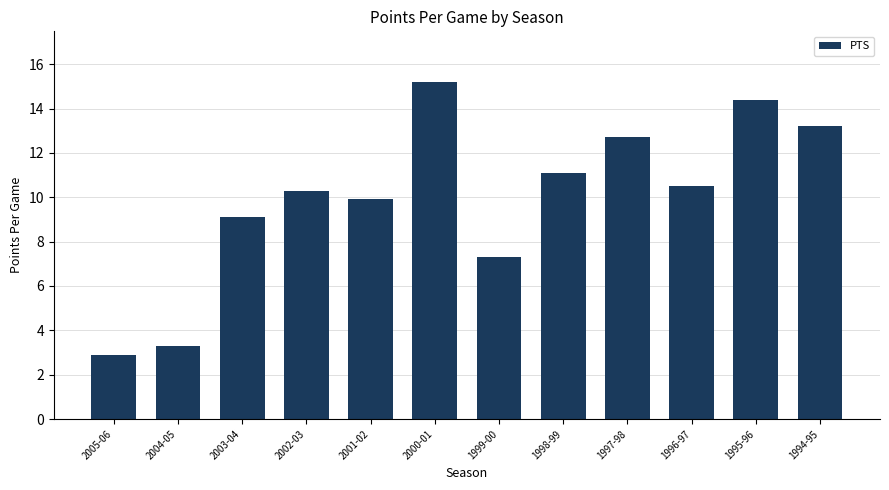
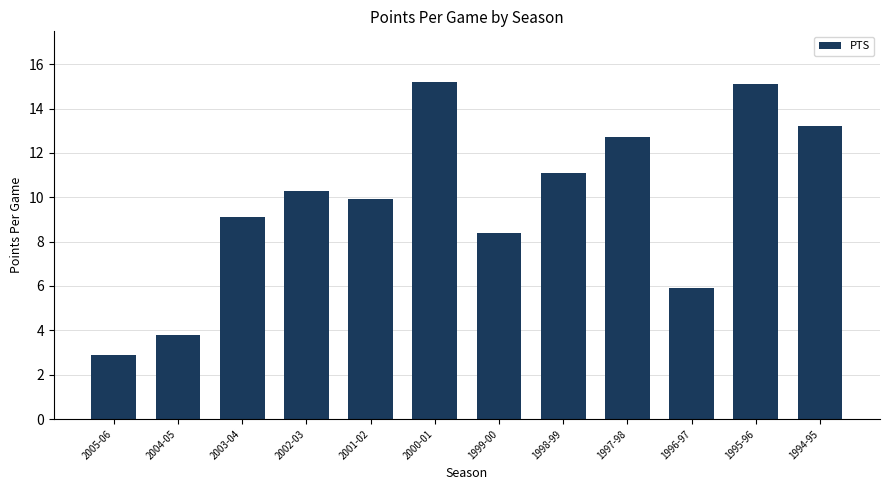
  {
    "2005-06": 2.9,
-   "2004-05": 3.3,
+   "2004-05": 3.8,
    "2003-04": 9.1,
    "2002-03": 10.3,
    "2001-02": 9.9,
    "2000-01": 15.2,
-   "1999-00": 7.3,
+   "1999-00": 8.4,
    "1998-99": 11.1,
    "1997-98": 12.7,
-   "1996-97": 10.5,
-   "1995-96": 14.4,
+   "1996-97": 5.9,
+   "1995-96": 15.1,
    "1994-95": 13.2
  }
